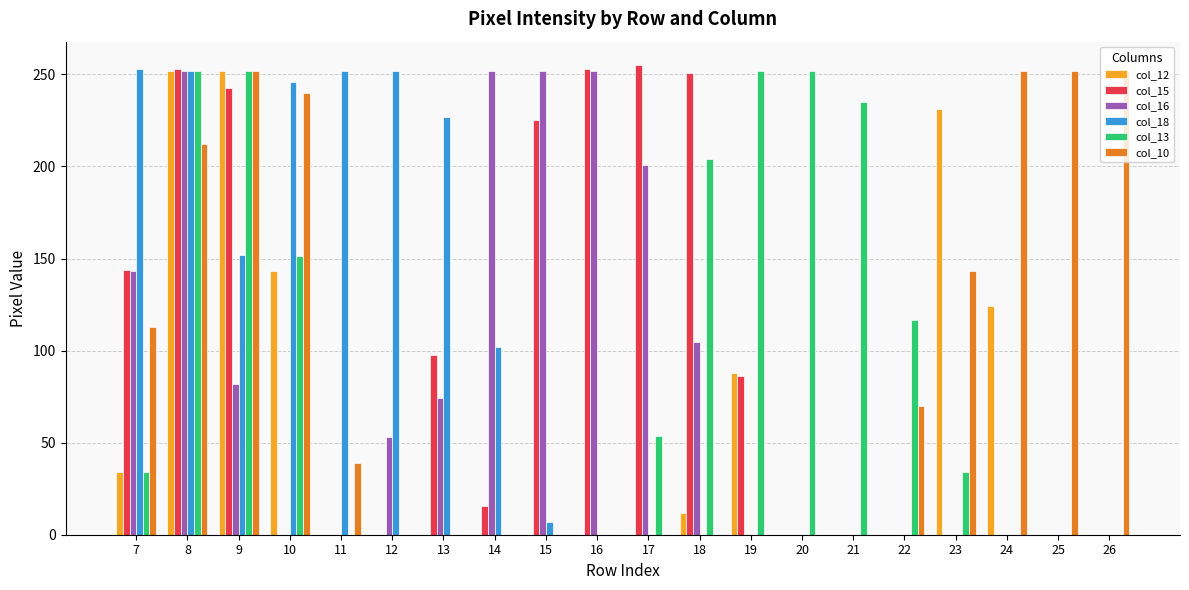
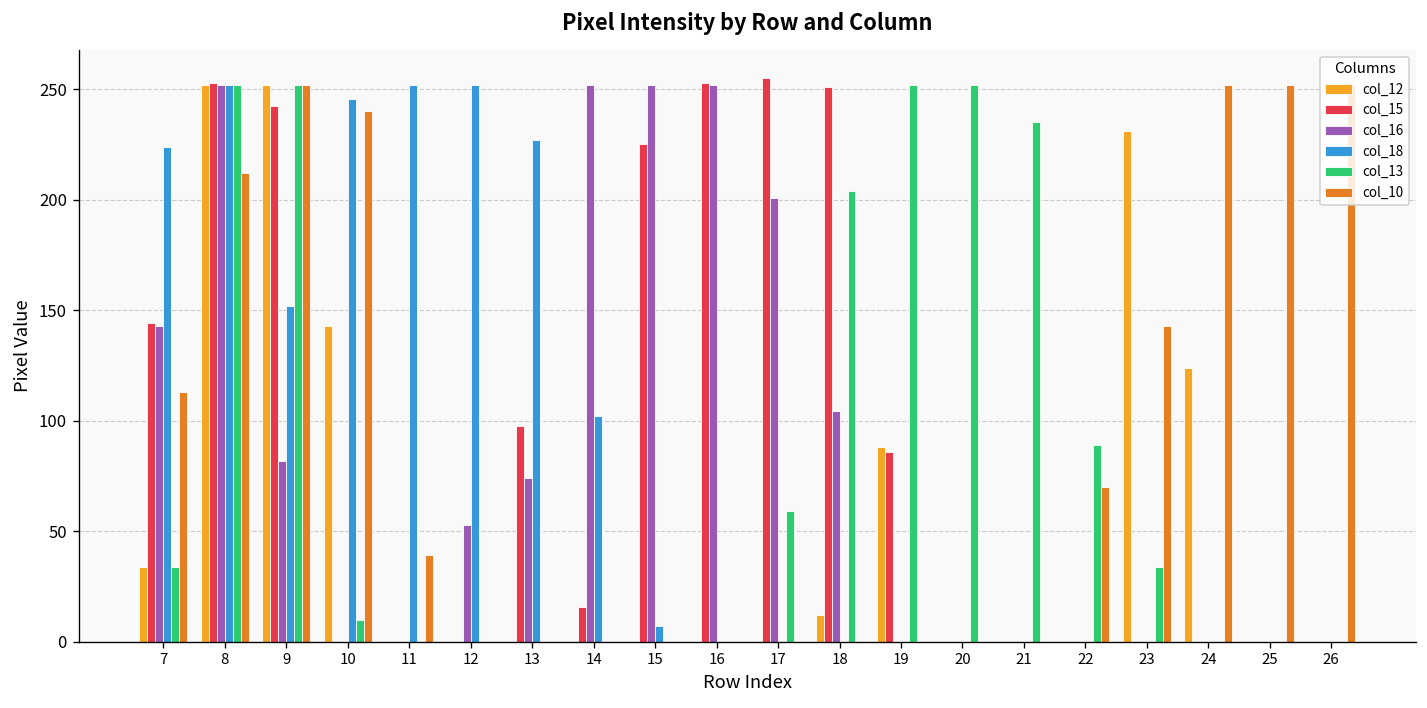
  {
    "col_15": {
      "7": 144,
      "8": 253,
      "9": 242,
      "10": 0,
      "11": 0,
      "12": 0,
      "13": 98,
      "14": 16,
      "15": 225,
      "16": 253,
      "17": 255,
      "18": 251,
      "19": 86,
      "20": 0,
      "21": 0,
      "22": 0,
      "23": 0,
      "24": 0,
      "25": 0,
      "26": 0
    },
    "col_16": {
      "7": 143,
      "8": 252,
      "9": 82,
      "10": 0,
      "11": 0,
      "12": 53,
      "13": 74,
      "14": 252,
      "15": 252,
      "16": 252,
      "17": 201,
      "18": 105,
      "19": 0,
      "20": 0,
      "21": 0,
      "22": 0,
      "23": 0,
      "24": 0,
      "25": 0,
      "26": 0
    },
    "col_18": {
-     "7": 253,
+     "7": 224,
      "8": 252,
      "9": 152,
      "10": 246,
      "11": 252,
      "12": 252,
      "13": 227,
      "14": 102,
      "15": 7,
      "16": 0,
      "17": 0,
      "18": 0,
      "19": 0,
      "20": 0,
      "21": 0,
      "22": 0,
      "23": 0,
      "24": 0,
      "25": 0,
      "26": 0
    },
    "col_13": {
      "7": 34,
      "8": 252,
      "9": 252,
-     "10": 151,
+     "10": 10,
      "11": 0,
      "12": 0,
      "13": 0,
      "14": 0,
      "15": 0,
      "16": 0,
-     "17": 54,
+     "17": 59,
      "18": 204,
      "19": 252,
      "20": 252,
      "21": 235,
-     "22": 117,
+     "22": 89,
      "23": 34,
      "24": 0,
      "25": 0,
      "26": 0
    }
  }
